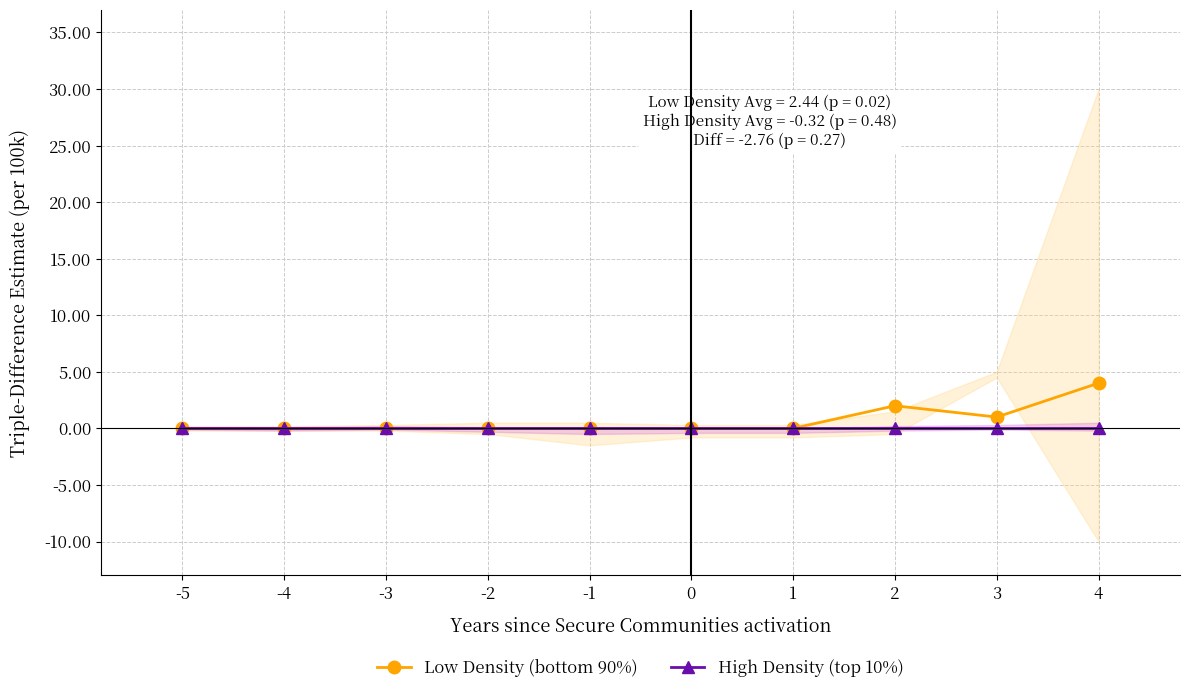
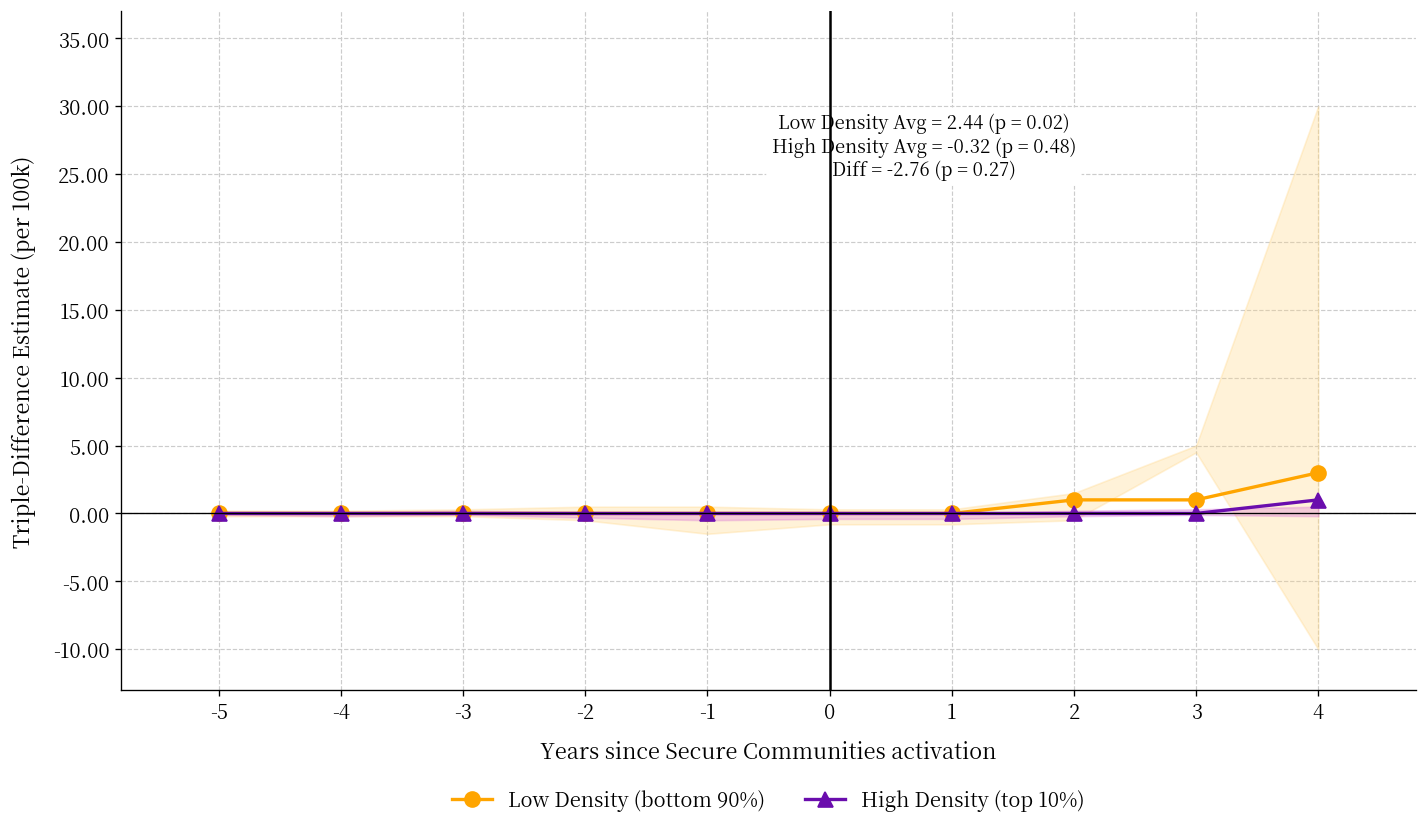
  {
    "Low Density (bottom 90%)": {
-     "2": 2,
+     "2": 1,
      "3": 1,
-     "4": 4
+     "4": 3
    },
    "High Density (top 10%)": {
      "3": 0,
-     "4": 0
+     "4": 1
    }
  }
